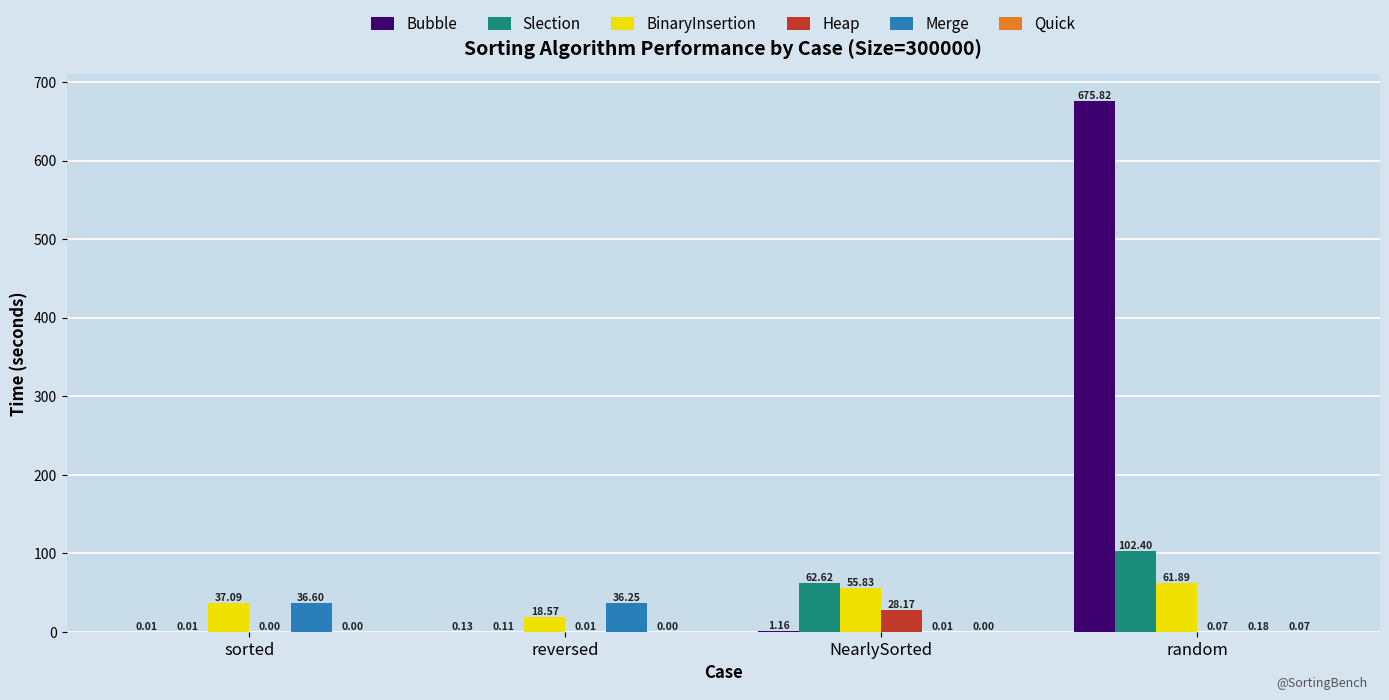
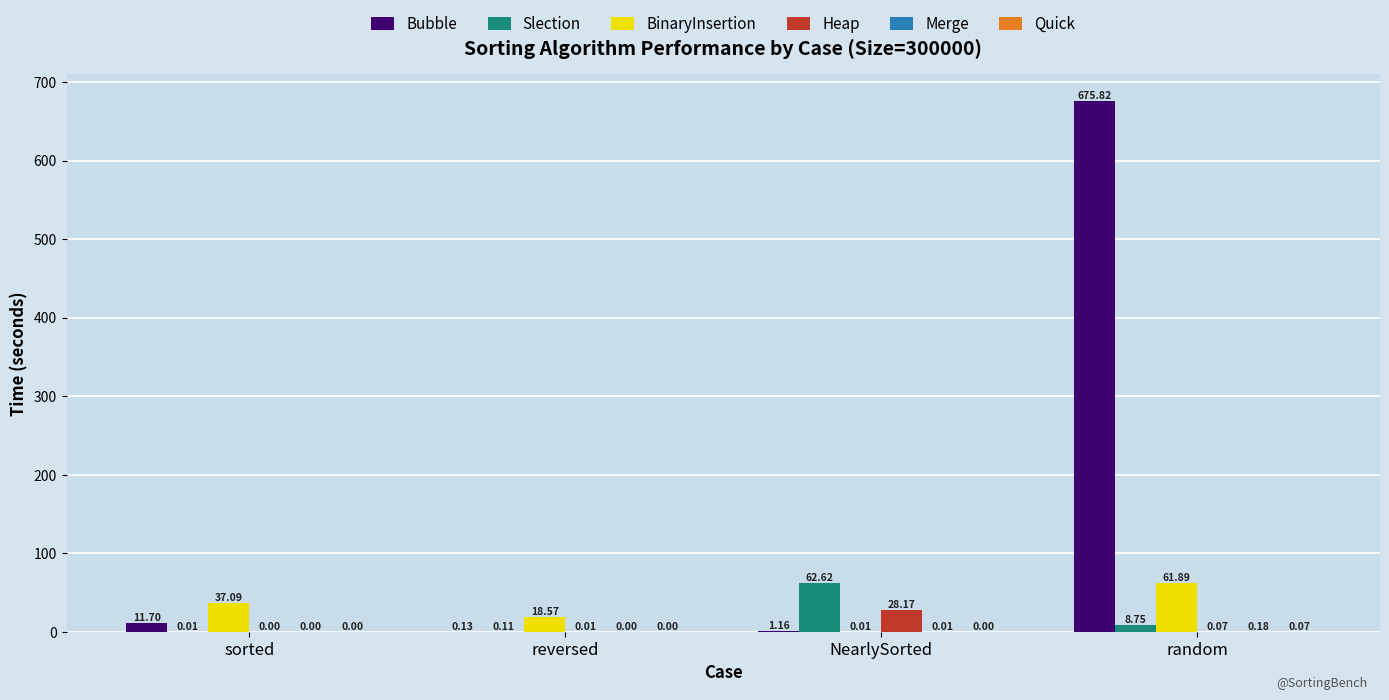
  {
    "Bubble": {
-     "sorted": 0.01,
+     "sorted": 11.70,
      "reversed": 0.13,
      "NearlySorted": 1.16,
      "random": 675.82
    },
    "Slection": {
      "sorted": 0.01,
      "reversed": 0.11,
      "NearlySorted": 62.62,
-     "random": 102.40
+     "random": 8.75
    },
    "BinaryInsertion": {
      "sorted": 37.09,
      "reversed": 18.57,
-     "NearlySorted": 55.83,
+     "NearlySorted": 0.01,
      "random": 61.89
    },
    "Heap": {
      "sorted": 0.00,
      "reversed": 0.01,
      "NearlySorted": 28.17,
      "random": 0.07
    },
    "Merge": {
-     "sorted": 36.60,
-     "reversed": 36.25,
+     "sorted": 0.00,
+     "reversed": 0.00,
      "NearlySorted": 0.01,
      "random": 0.18
    },
    "Quick": {
      "sorted": 0.00,
      "reversed": 0.00,
      "NearlySorted": 0.00,
      "random": 0.07
    }
  }
